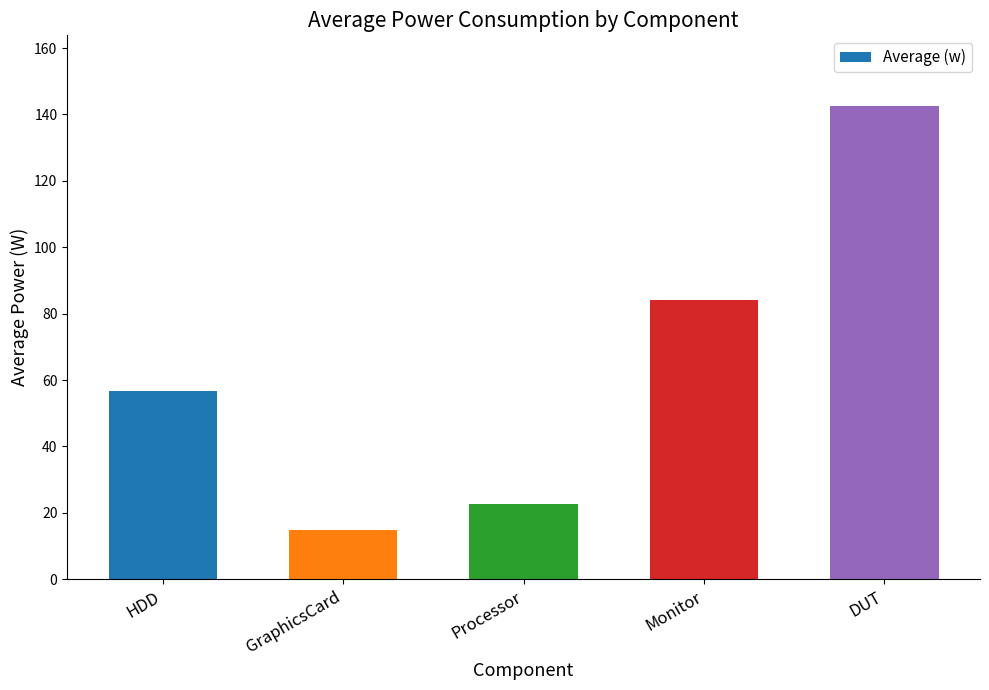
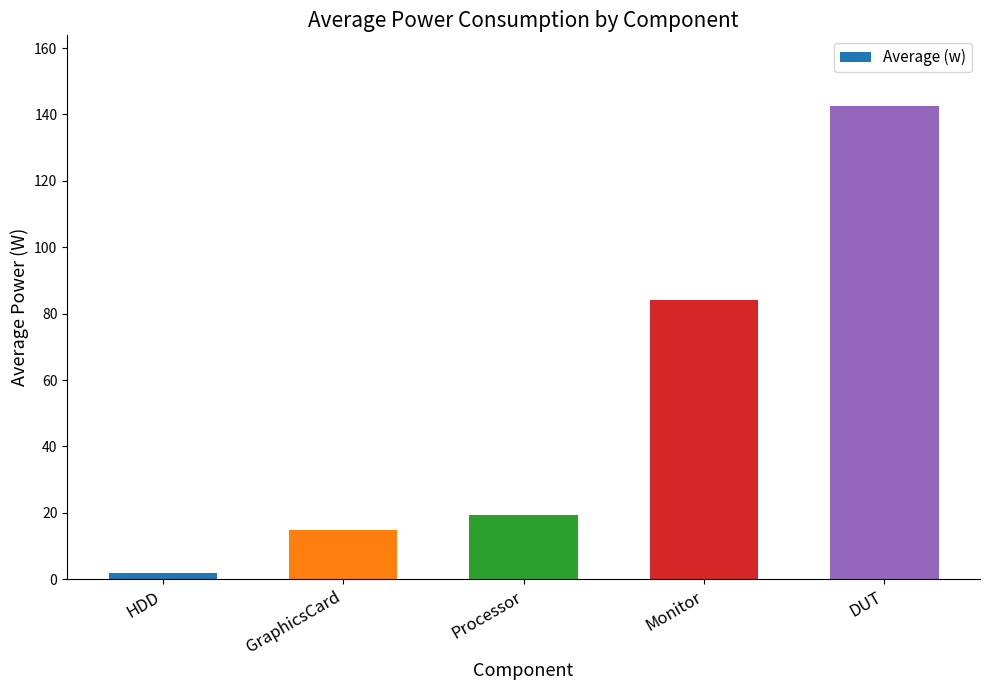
  {
-   "HDD": 57,
+   "HDD": 2,
    "GraphicsCard": 15,
-   "Processor": 23,
+   "Processor": 19,
    "Monitor": 84,
    "DUT": 142
  }
